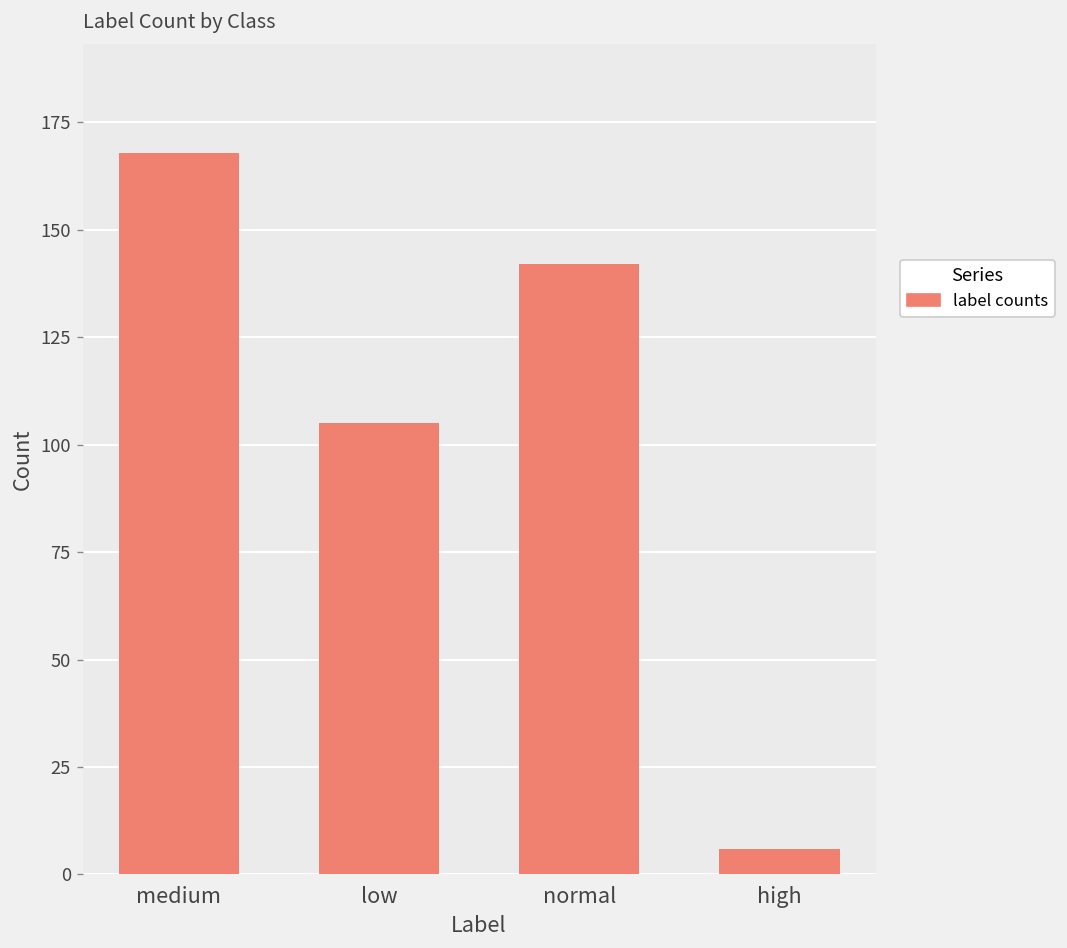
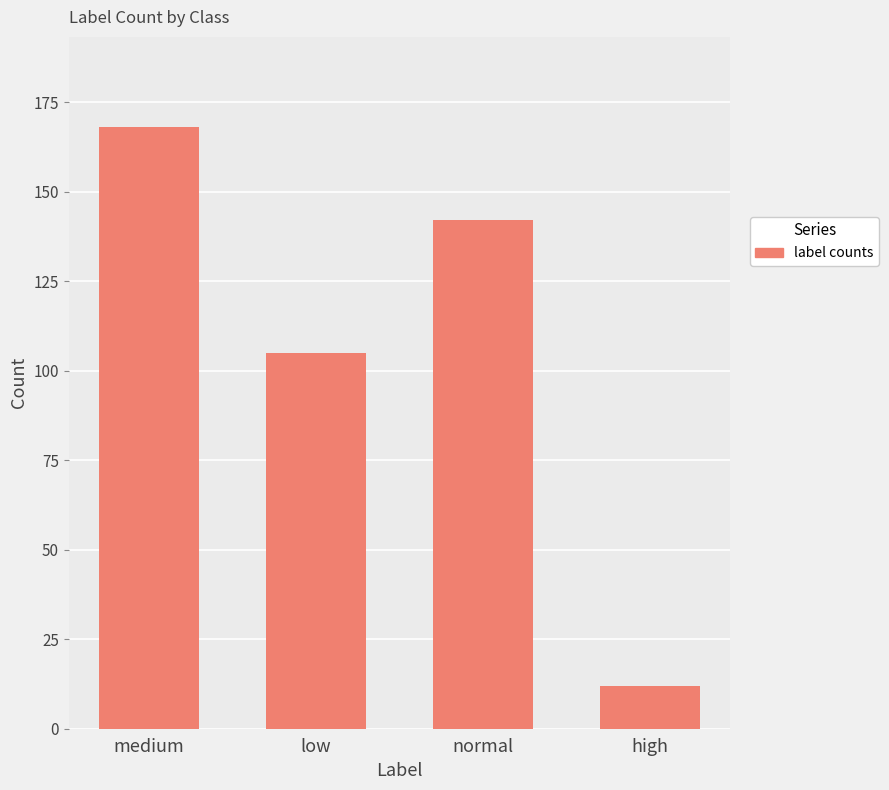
  {
    "medium": 168,
    "low": 105,
    "normal": 142,
-   "high": 6
+   "high": 12
  }
